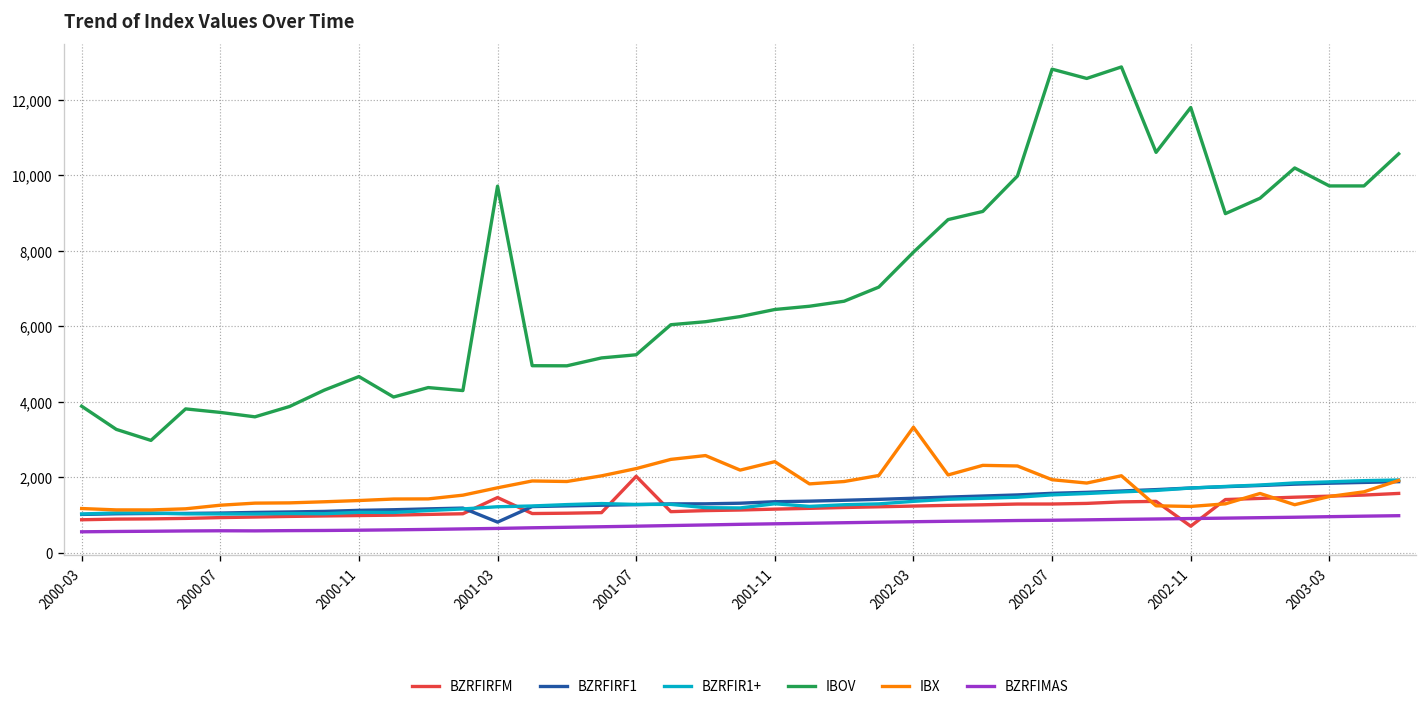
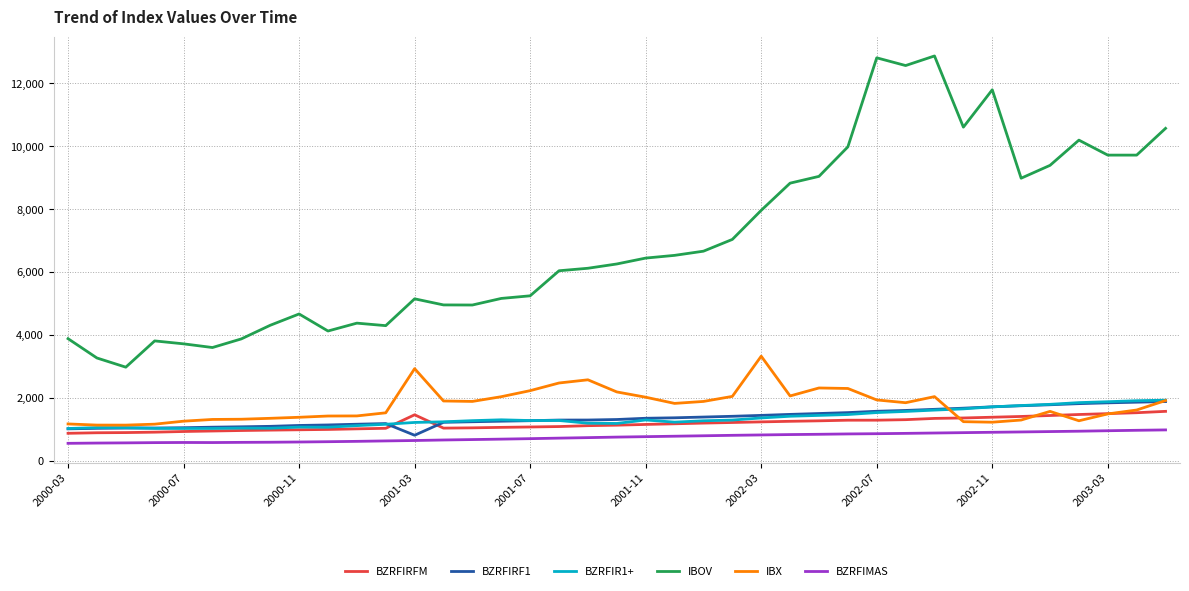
  {
    "BZRFIRFM": {
      "2000-03": "900",
      "2000-07": "900",
      "2000-11": "1,000",
      "2001-03": "1,500",
-     "2001-07": "2,000",
+     "2001-07": "1,100",
      "2001-11": "1,200",
      "2002-03": "1,200",
      "2002-07": "1,300",
-     "2002-11": "700"
+     "2002-11": "1,400"
    },
    "BZRFIRF1": {
      "2001-03": "800",
      "2002-03": "1,400"
    },
    "BZRFIR1+": {
      "2001-03": "1,200",
      "2002-03": "1,400"
    },
    "IBOV": {
      "2000-03": "3,900",
      "2000-07": "3,700",
      "2000-11": "4,700",
-     "2001-03": "9,700",
+     "2001-03": "5,200",
      "2001-07": "5,200",
      "2001-11": "6,400",
      "2002-03": "8,000",
      "2002-07": "12,800",
      "2002-11": "11,800",
      "2003-03": "9,700"
    },
    "IBX": {
      "2000-03": "1,200",
      "2000-07": "1,300",
      "2000-11": "1,400",
-     "2001-03": "1,700",
+     "2001-03": "2,900",
      "2001-07": "2,200",
-     "2001-11": "2,400",
+     "2001-11": "2,000",
      "2002-03": "3,300",
      "2002-07": "1,900",
      "2002-11": "1,200"
    },
    "BZRFIMAS": {
      "2000-03": "600",
      "2000-07": "600",
      "2000-11": "600",
      "2001-03": "600",
      "2001-07": "700",
      "2001-11": "800",
      "2002-03": "800",
      "2002-07": "900",
      "2002-11": "900",
      "2003-03": "1,000"
    }
  }
